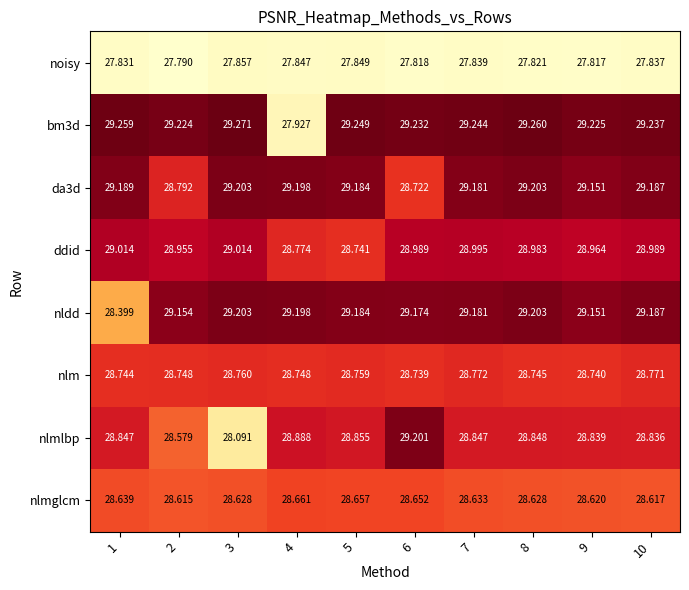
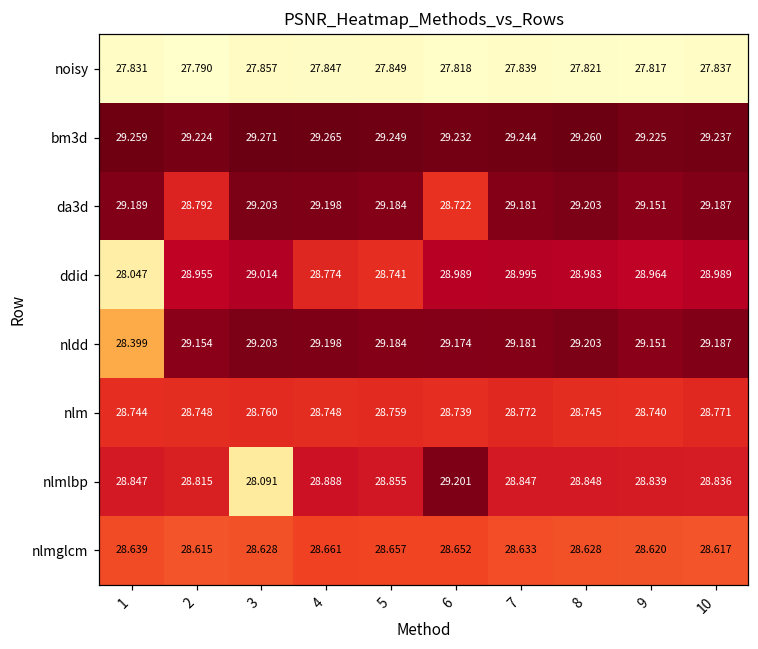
  {
    "noisy": {
      "1": 27.831,
      "2": 27.790,
      "3": 27.857,
      "4": 27.847,
      "5": 27.849,
      "6": 27.818,
      "7": 27.839,
      "8": 27.821,
      "9": 27.817,
      "10": 27.837
    },
    "bm3d": {
      "1": 29.259,
      "2": 29.224,
      "3": 29.271,
-     "4": 27.927,
+     "4": 29.265,
      "5": 29.249,
      "6": 29.232,
      "7": 29.244,
      "8": 29.260,
      "9": 29.225,
      "10": 29.237
    },
    "da3d": {
      "1": 29.189,
      "2": 28.792,
      "3": 29.203,
      "4": 29.198,
      "5": 29.184,
      "6": 28.722,
      "7": 29.181,
      "8": 29.203,
      "9": 29.151,
      "10": 29.187
    },
    "ddid": {
-     "1": 29.014,
+     "1": 28.047,
      "2": 28.955,
      "3": 29.014,
      "4": 28.774,
      "5": 28.741,
      "6": 28.989,
      "7": 28.995,
      "8": 28.983,
      "9": 28.964,
      "10": 28.989
    },
    "nldd": {
      "1": 28.399,
      "2": 29.154,
      "3": 29.203,
      "4": 29.198,
      "5": 29.184,
      "6": 29.174,
      "7": 29.181,
      "8": 29.203,
      "9": 29.151,
      "10": 29.187
    },
    "nlm": {
      "1": 28.744,
      "2": 28.748,
      "3": 28.760,
      "4": 28.748,
      "5": 28.759,
      "6": 28.739,
      "7": 28.772,
      "8": 28.745,
      "9": 28.740,
      "10": 28.771
    },
    "nlmlbp": {
      "1": 28.847,
-     "2": 28.579,
+     "2": 28.815,
      "3": 28.091,
      "4": 28.888,
      "5": 28.855,
      "6": 29.201,
      "7": 28.847,
      "8": 28.848,
      "9": 28.839,
      "10": 28.836
    },
    "nlmglcm": {
      "1": 28.639,
      "2": 28.615,
      "3": 28.628,
      "4": 28.661,
      "5": 28.657,
      "6": 28.652,
      "7": 28.633,
      "8": 28.628,
      "9": 28.620,
      "10": 28.617
    }
  }
